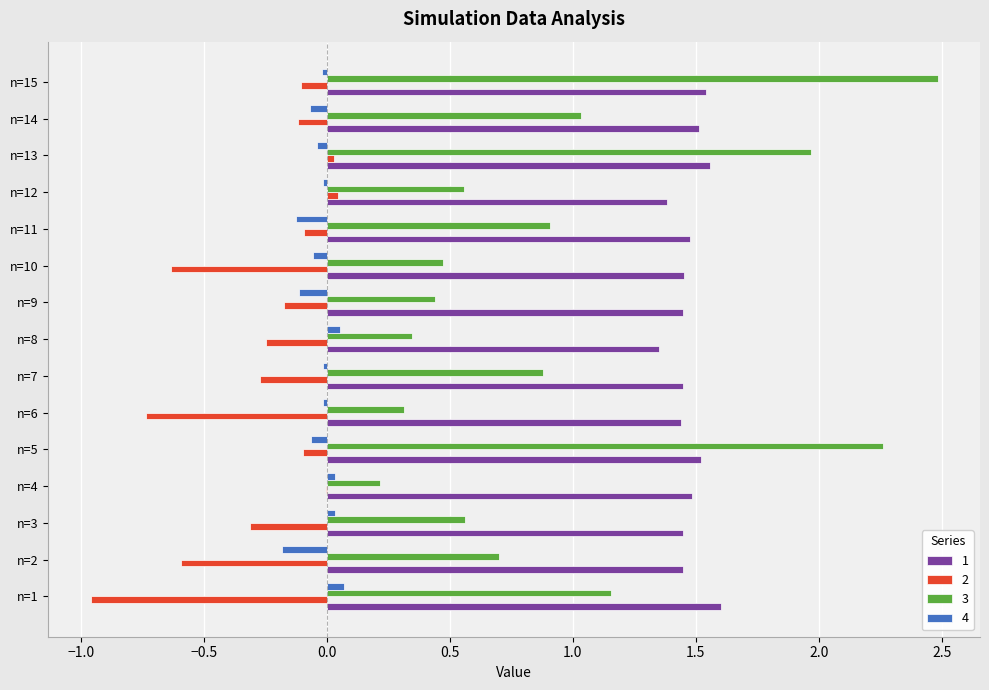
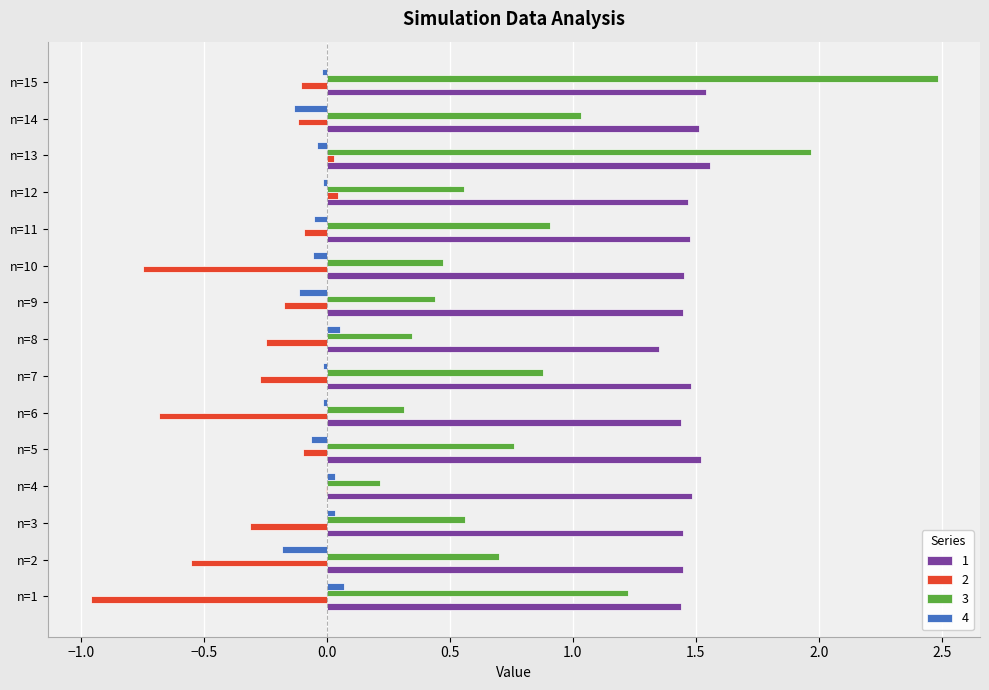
  {
    "1": {
      "n=15": 1.54,
      "n=14": 1.51,
      "n=13": 1.56,
-     "n=12": 1.38,
+     "n=12": 1.47,
      "n=11": 1.48,
      "n=10": 1.45,
      "n=9": 1.45,
      "n=8": 1.35,
-     "n=7": 1.45,
+     "n=7": 1.48,
      "n=6": 1.44,
      "n=5": 1.52,
      "n=4": 1.49,
      "n=3": 1.45,
      "n=2": 1.45,
-     "n=1": 1.60
+     "n=1": 1.44
    },
    "2": {
      "n=15": -0.10,
      "n=14": -0.12,
      "n=13": 0.03,
      "n=12": 0.05,
      "n=11": -0.09,
-     "n=10": -0.63,
+     "n=10": -0.75,
      "n=9": -0.18,
      "n=8": -0.25,
      "n=7": -0.27,
-     "n=6": -0.73,
+     "n=6": -0.68,
      "n=5": -0.10,
      "n=3": -0.31,
-     "n=2": -0.59,
+     "n=2": -0.55,
      "n=1": -0.96
    },
    "3": {
      "n=15": 2.48,
      "n=14": 1.03,
      "n=13": 1.97,
      "n=12": 0.56,
      "n=11": 0.91,
      "n=10": 0.47,
      "n=9": 0.44,
      "n=8": 0.35,
      "n=7": 0.88,
      "n=6": 0.31,
-     "n=5": 2.26,
+     "n=5": 0.76,
      "n=4": 0.22,
      "n=3": 0.56,
      "n=2": 0.70,
-     "n=1": 1.16
+     "n=1": 1.22
    },
    "4": {
      "n=15": -0.02,
-     "n=14": -0.07,
+     "n=14": -0.13,
      "n=13": -0.04,
      "n=12": -0.02,
-     "n=11": -0.13,
+     "n=11": -0.05,
      "n=10": -0.05,
      "n=9": -0.11,
      "n=8": 0.05,
      "n=7": -0.02,
      "n=6": -0.02,
      "n=5": -0.06,
      "n=4": 0.03,
      "n=3": 0.04,
      "n=2": -0.18,
      "n=1": 0.07
    }
  }
